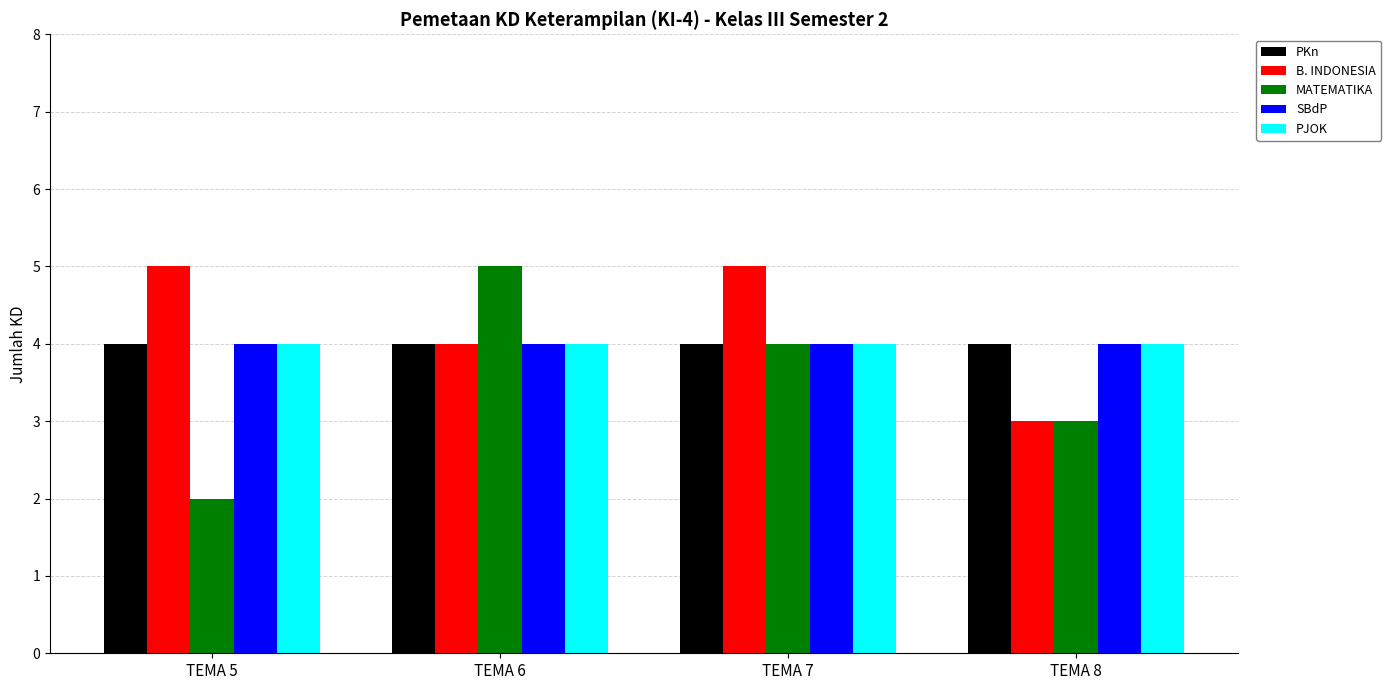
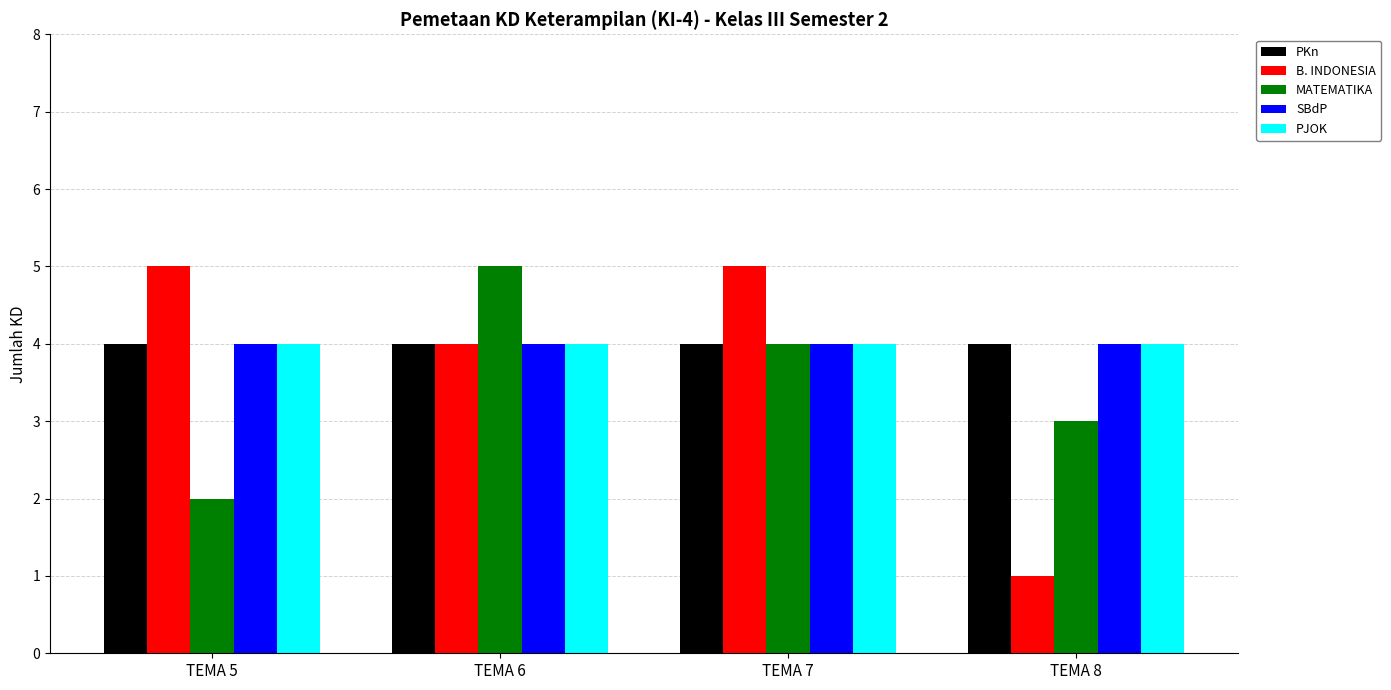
  {
    "PKn": {
      "TEMA 5": 4,
      "TEMA 6": 4,
      "TEMA 7": 4,
      "TEMA 8": 4
    },
    "B. INDONESIA": {
      "TEMA 5": 5,
      "TEMA 6": 4,
      "TEMA 7": 5,
-     "TEMA 8": 3
+     "TEMA 8": 1
    },
    "MATEMATIKA": {
      "TEMA 5": 2,
      "TEMA 6": 5,
      "TEMA 7": 4,
      "TEMA 8": 3
    },
    "SBdP": {
      "TEMA 5": 4,
      "TEMA 6": 4,
      "TEMA 7": 4,
      "TEMA 8": 4
    },
    "PJOK": {
      "TEMA 5": 4,
      "TEMA 6": 4,
      "TEMA 7": 4,
      "TEMA 8": 4
    }
  }
